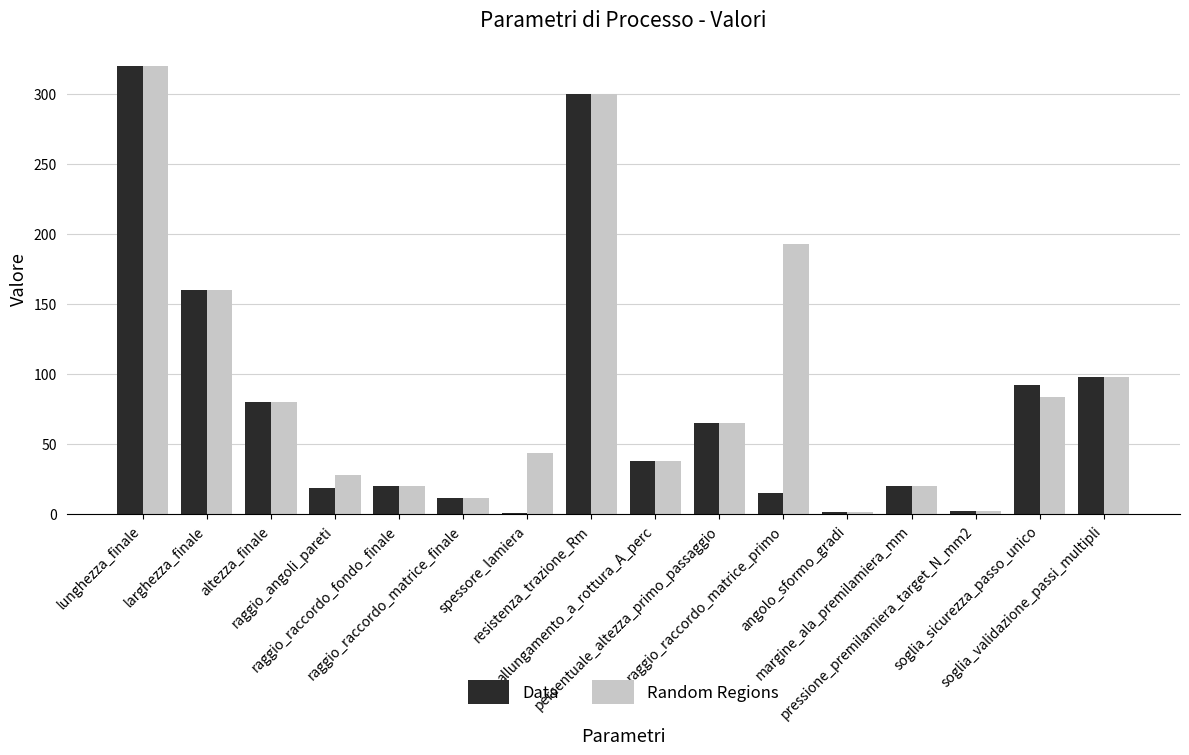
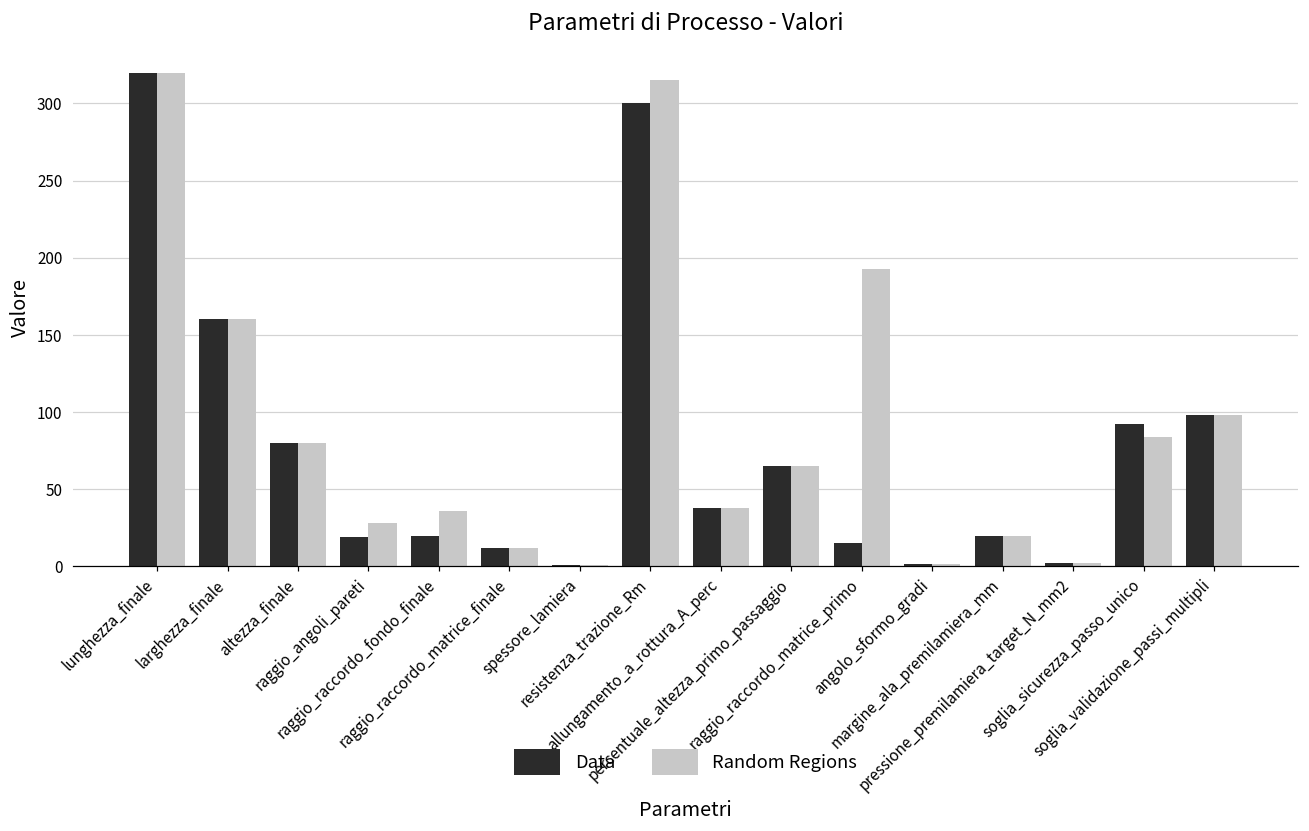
  {
    "Data": {
      "lunghezza_finale": 320,
      "larghezza_finale": 160,
      "altezza_finale": 80,
      "raggio_angoli_pareti": 19,
      "raggio_raccordo_fondo_finale": 20,
      "raggio_raccordo_matrice_finale": 12,
      "resistenza_trazione_Rm": 300,
      "allungamento_a_rottura_A_perc": 38,
      "percentuale_altezza_primo_passaggio": 65,
      "raggio_raccordo_matrice_primo": 15,
      "margine_ala_premilamiera_mm": 20,
      "pressione_premilamiera_target_N_mm2": 3,
      "soglia_sicurezza_passo_unico": 92,
      "soglia_validazione_passi_multipli": 98
    },
    "Random Regions": {
      "lunghezza_finale": 320,
      "larghezza_finale": 160,
      "altezza_finale": 80,
      "raggio_angoli_pareti": 28,
-     "raggio_raccordo_fondo_finale": 20,
+     "raggio_raccordo_fondo_finale": 36,
      "raggio_raccordo_matrice_finale": 12,
-     "spessore_lamiera": 44,
-     "resistenza_trazione_Rm": 300,
+     "spessore_lamiera": 1,
+     "resistenza_trazione_Rm": 315,
      "allungamento_a_rottura_A_perc": 38,
      "percentuale_altezza_primo_passaggio": 65,
      "raggio_raccordo_matrice_primo": 193,
      "margine_ala_premilamiera_mm": 20,
      "pressione_premilamiera_target_N_mm2": 3,
      "soglia_sicurezza_passo_unico": 84,
      "soglia_validazione_passi_multipli": 98
    }
  }
